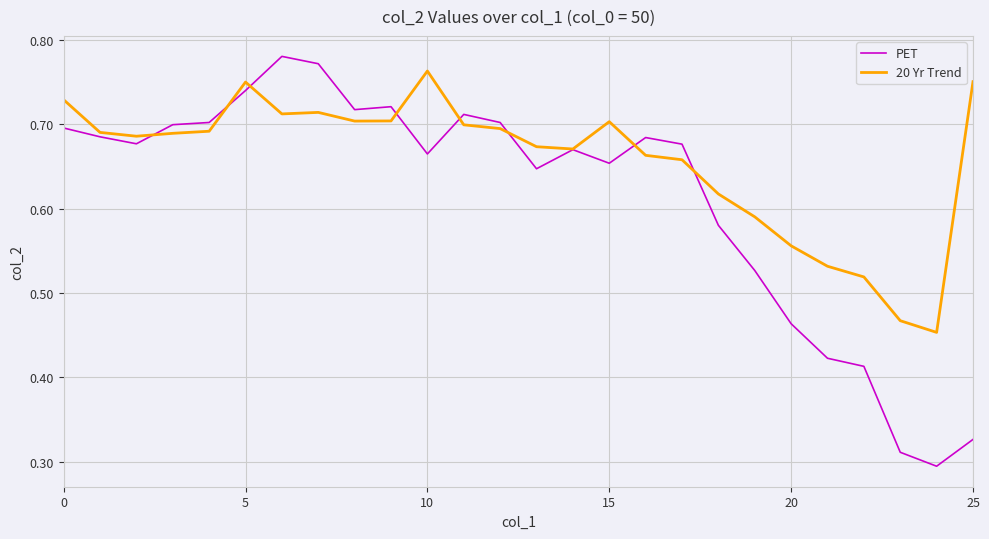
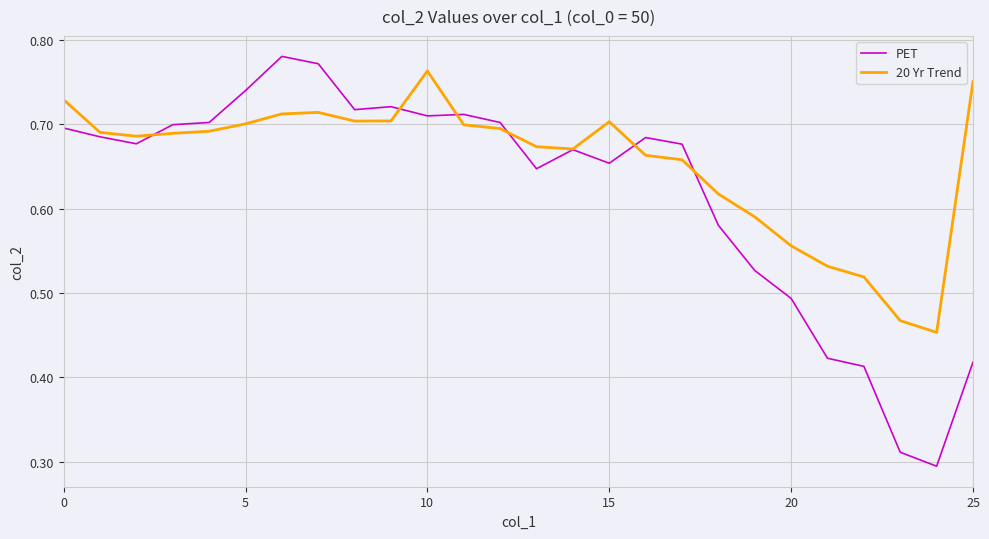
  {
    "PET": {
      "0": 0.70,
      "5": 0.74,
-     "10": 0.66,
+     "10": 0.71,
      "15": 0.65,
-     "20": 0.46,
-     "25": 0.33
+     "20": 0.49,
+     "25": 0.42
    },
    "20 Yr Trend": {
      "0": 0.73,
-     "5": 0.75,
+     "5": 0.70,
      "10": 0.76,
      "15": 0.70,
      "20": 0.56,
      "25": 0.75
    }
  }
